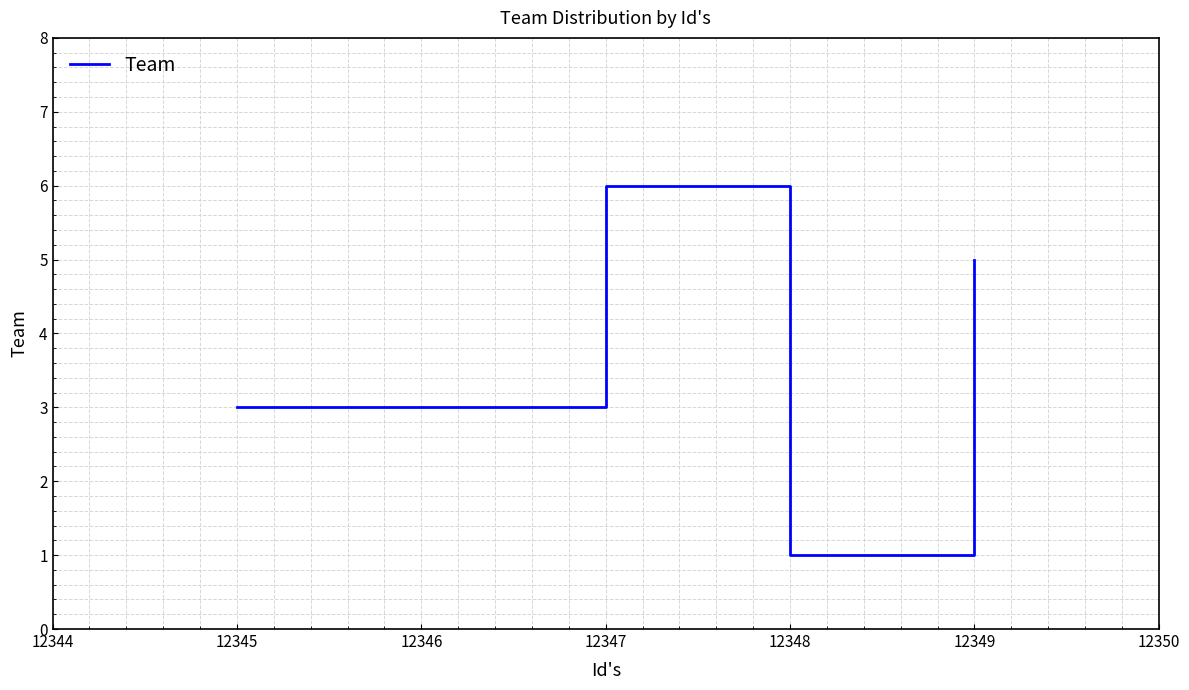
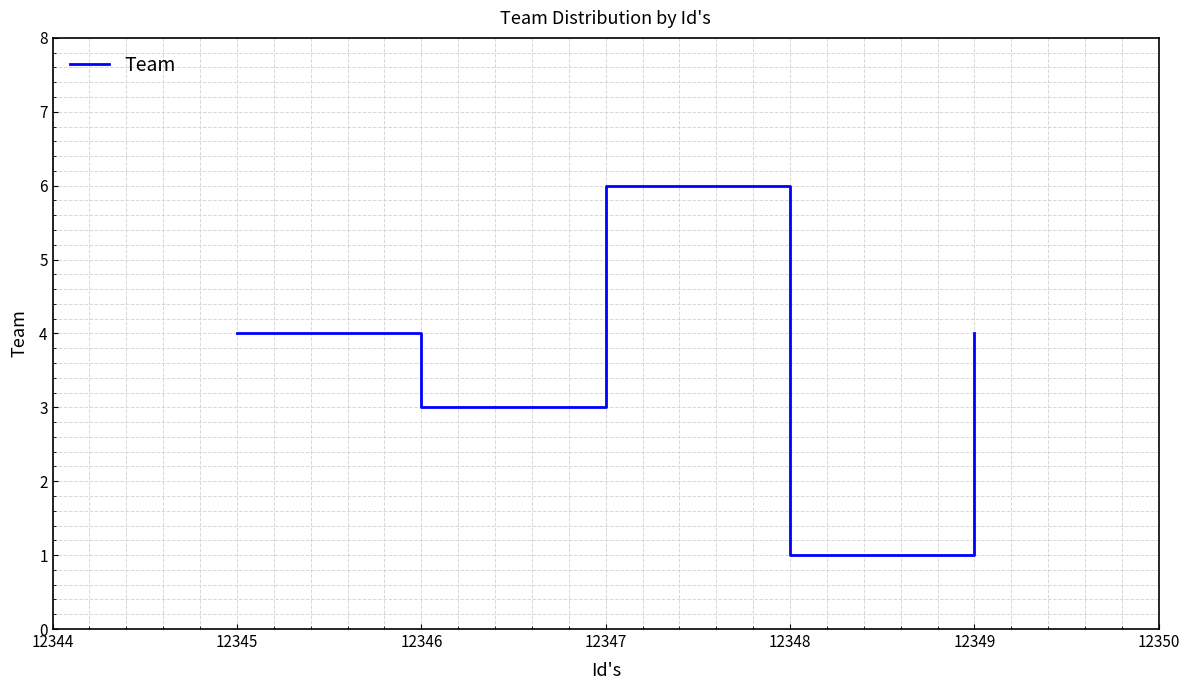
  {
-   "12345": 3,
+   "12345": 4,
    "12346": 3,
    "12347": 6,
    "12348": 1,
-   "12349": 5
+   "12349": 4
  }
